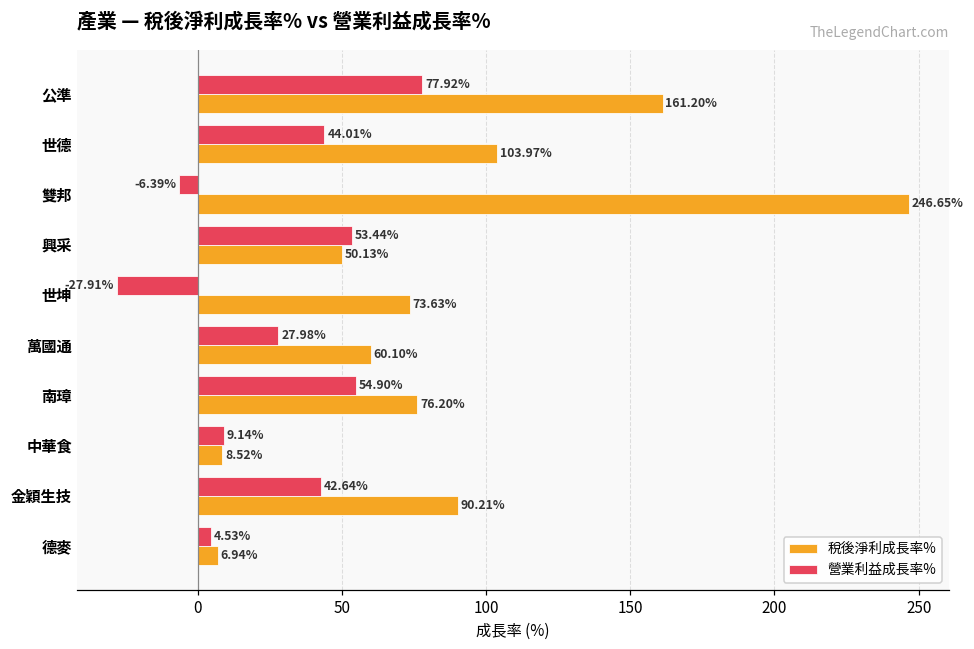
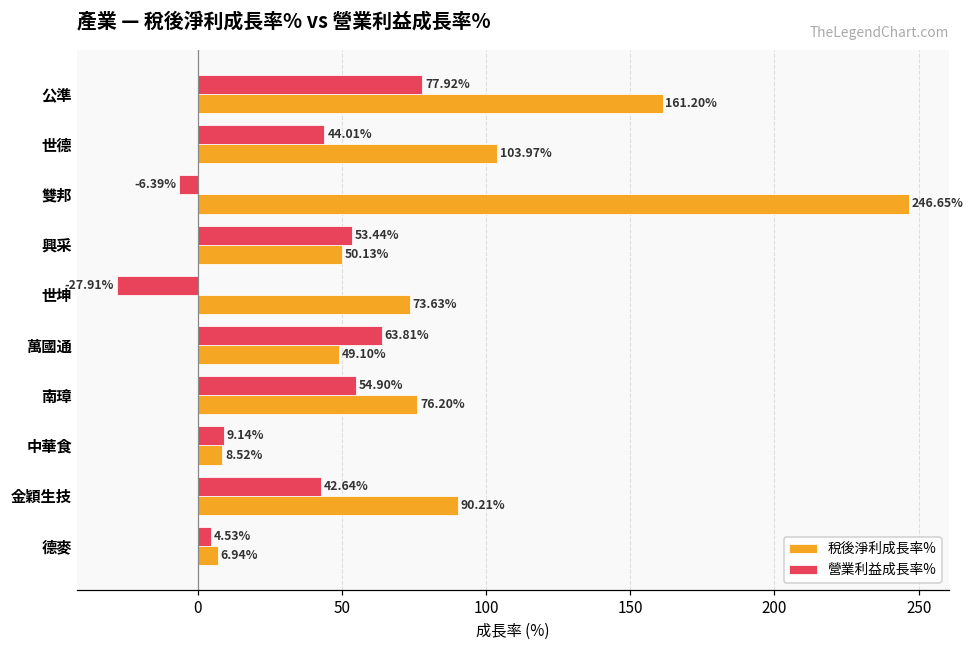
  {
    "稅後淨利成長率%": {
      "公準": "161.20%",
      "世德": "103.97%",
      "雙邦": "246.65%",
      "興采": "50.13%",
      "世坤": "73.63%",
-     "萬國通": "60.10%",
+     "萬國通": "49.10%",
      "南璋": "76.20%",
      "中華食": "8.52%",
      "金穎生技": "90.21%",
      "德麥": "6.94%"
    },
    "營業利益成長率%": {
      "公準": "77.92%",
      "世德": "44.01%",
      "雙邦": "-6.39%",
      "興采": "53.44%",
      "世坤": "-27.91%",
-     "萬國通": "27.98%",
+     "萬國通": "63.81%",
      "南璋": "54.90%",
      "中華食": "9.14%",
      "金穎生技": "42.64%",
      "德麥": "4.53%"
    }
  }
